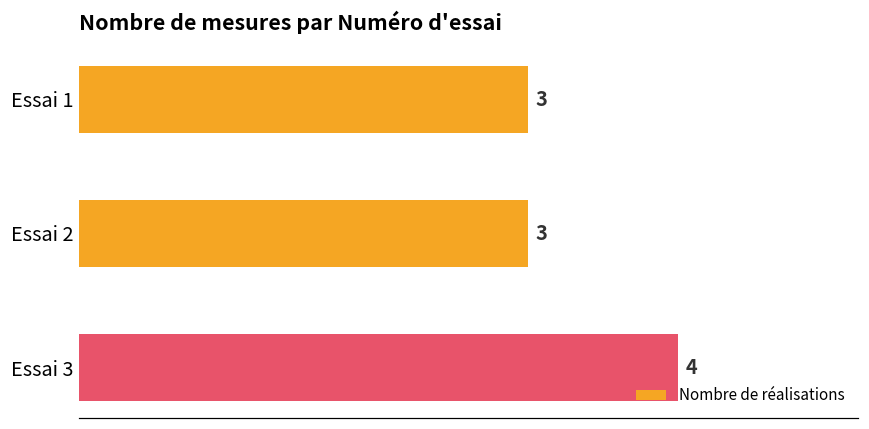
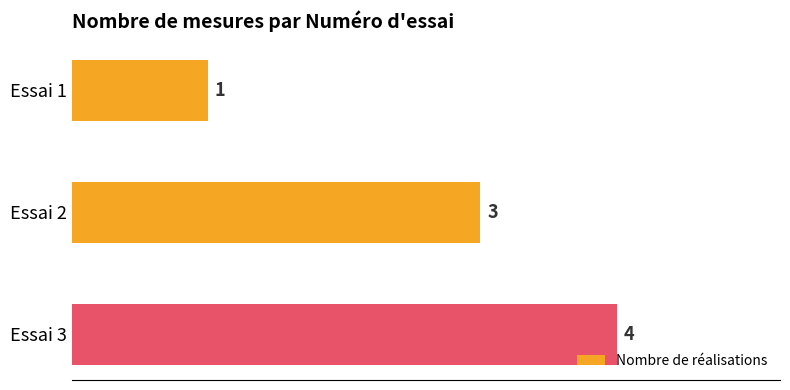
  {
-   "Essai 1": 3,
+   "Essai 1": 1,
    "Essai 2": 3,
    "Essai 3": 4
  }
